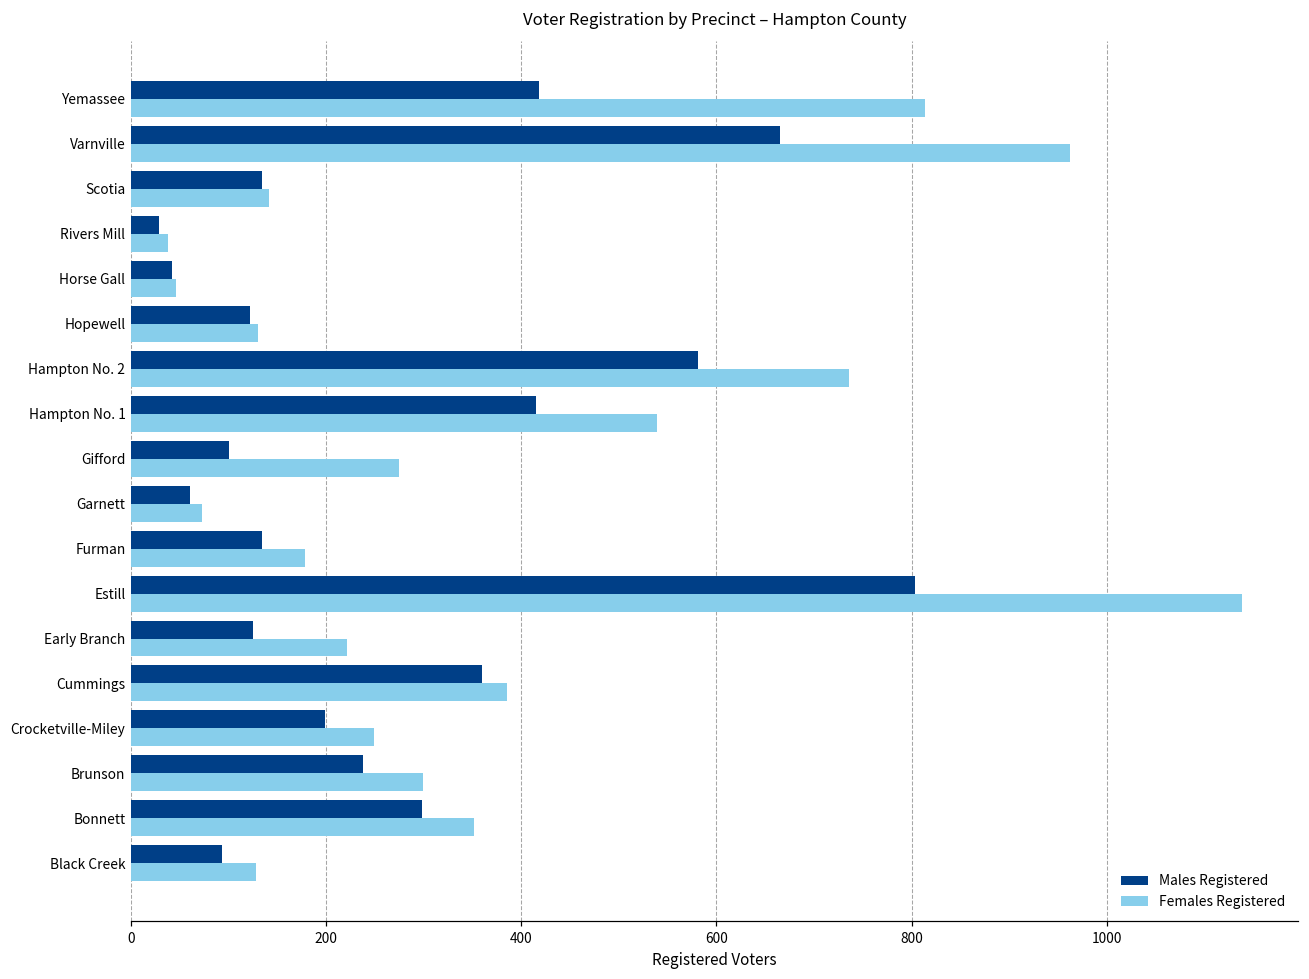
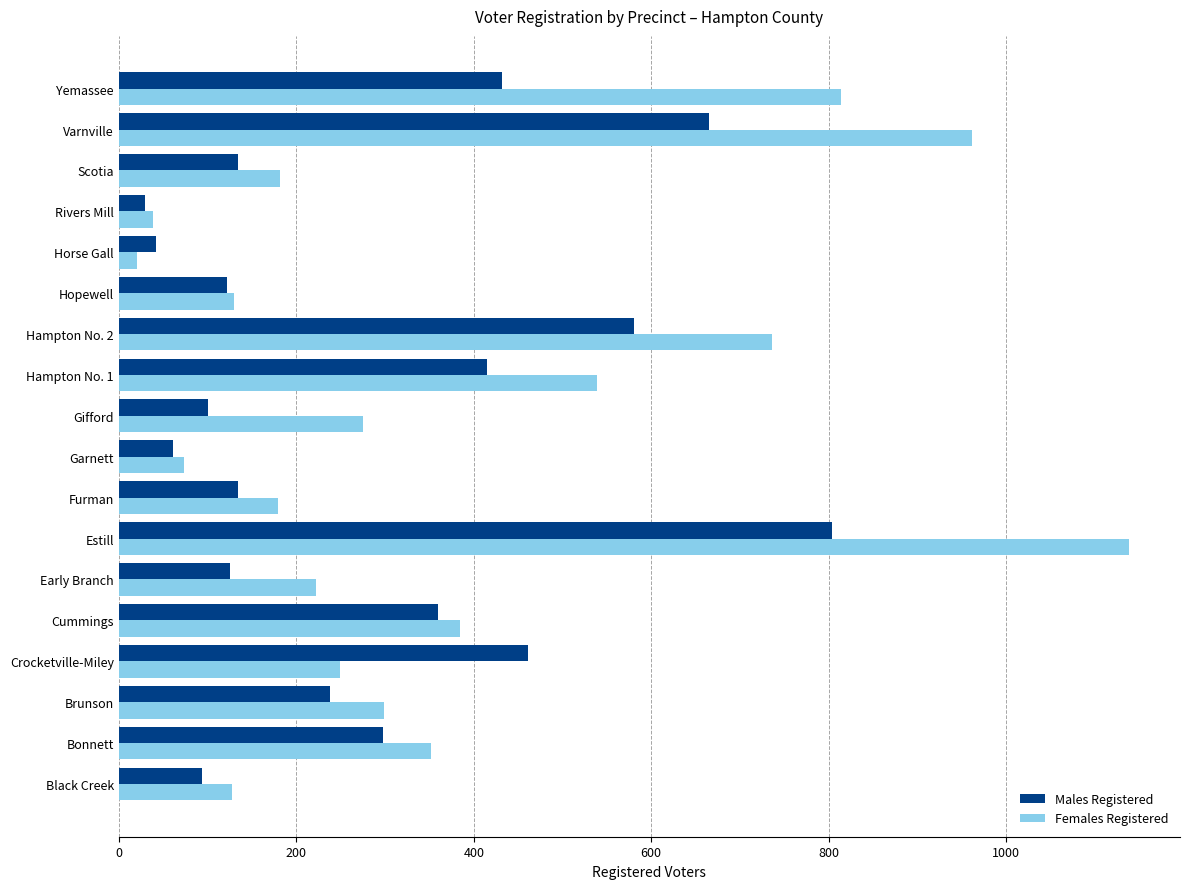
  {
    "Males Registered": {
-     "Yemassee": 420,
+     "Yemassee": 430,
      "Varnville": 670,
      "Scotia": 130,
      "Rivers Mill": 30,
      "Horse Gall": 40,
      "Hopewell": 120,
      "Hampton No. 2": 580,
      "Hampton No. 1": 420,
      "Gifford": 100,
      "Garnett": 60,
      "Furman": 130,
      "Estill": 800,
      "Early Branch": 130,
      "Cummings": 360,
-     "Crocketville-Miley": 200,
+     "Crocketville-Miley": 460,
      "Brunson": 240,
      "Bonnett": 300,
      "Black Creek": 90
    },
    "Females Registered": {
      "Yemassee": 810,
      "Varnville": 960,
-     "Scotia": 140,
+     "Scotia": 180,
      "Rivers Mill": 40,
-     "Horse Gall": 50,
+     "Horse Gall": 20,
      "Hopewell": 130,
      "Hampton No. 2": 740,
      "Hampton No. 1": 540,
      "Gifford": 280,
      "Garnett": 70,
      "Furman": 180,
      "Estill": 1140,
      "Early Branch": 220,
      "Cummings": 390,
      "Crocketville-Miley": 250,
      "Brunson": 300,
      "Bonnett": 350,
      "Black Creek": 130
    }
  }
